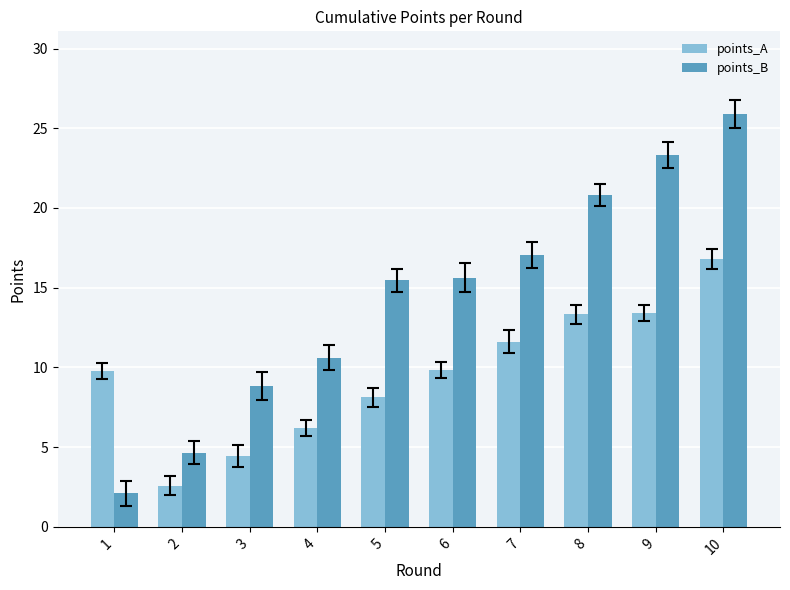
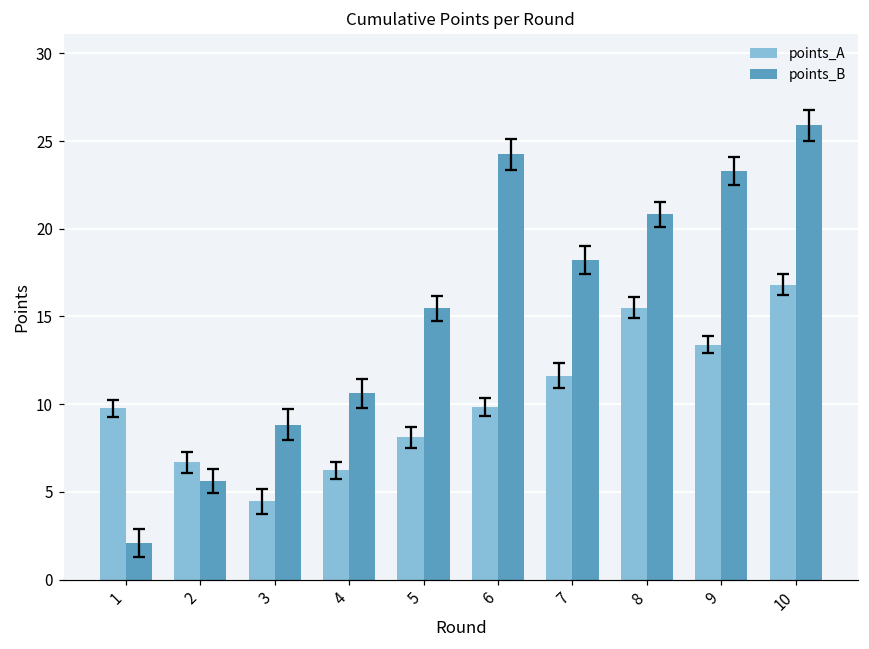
  {
    "points_A": {
      "1": 9.8,
-     "2": 2.6,
+     "2": 6.7,
      "3": 4.5,
      "4": 6.2,
      "5": 8.1,
      "6": 9.8,
      "7": 11.6,
-     "8": 13.3,
+     "8": 15.5,
      "9": 13.4,
      "10": 16.8
    },
    "points_B": {
      "1": 2.1,
-     "2": 4.7,
+     "2": 5.6,
      "3": 8.8,
      "4": 10.6,
      "5": 15.5,
-     "6": 15.6,
-     "7": 17.1,
+     "6": 24.2,
+     "7": 18.2,
      "8": 20.8,
      "9": 23.3,
      "10": 25.9
    }
  }
